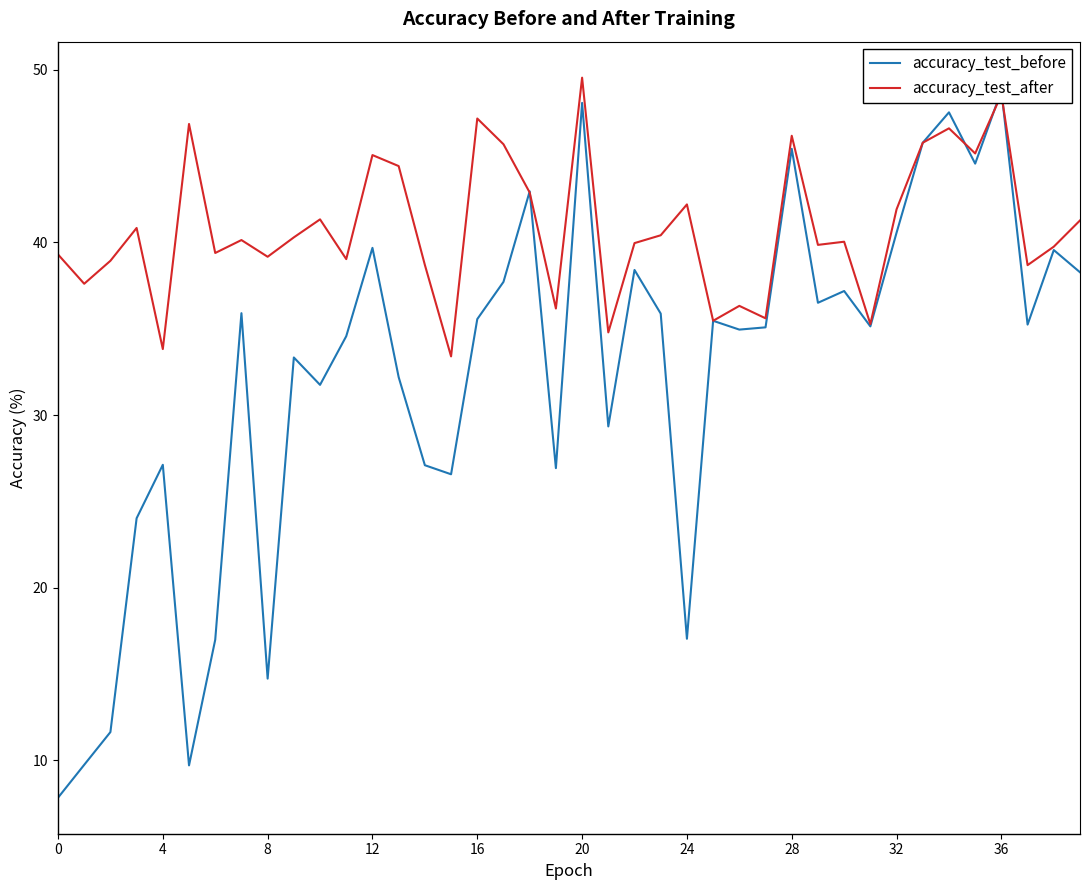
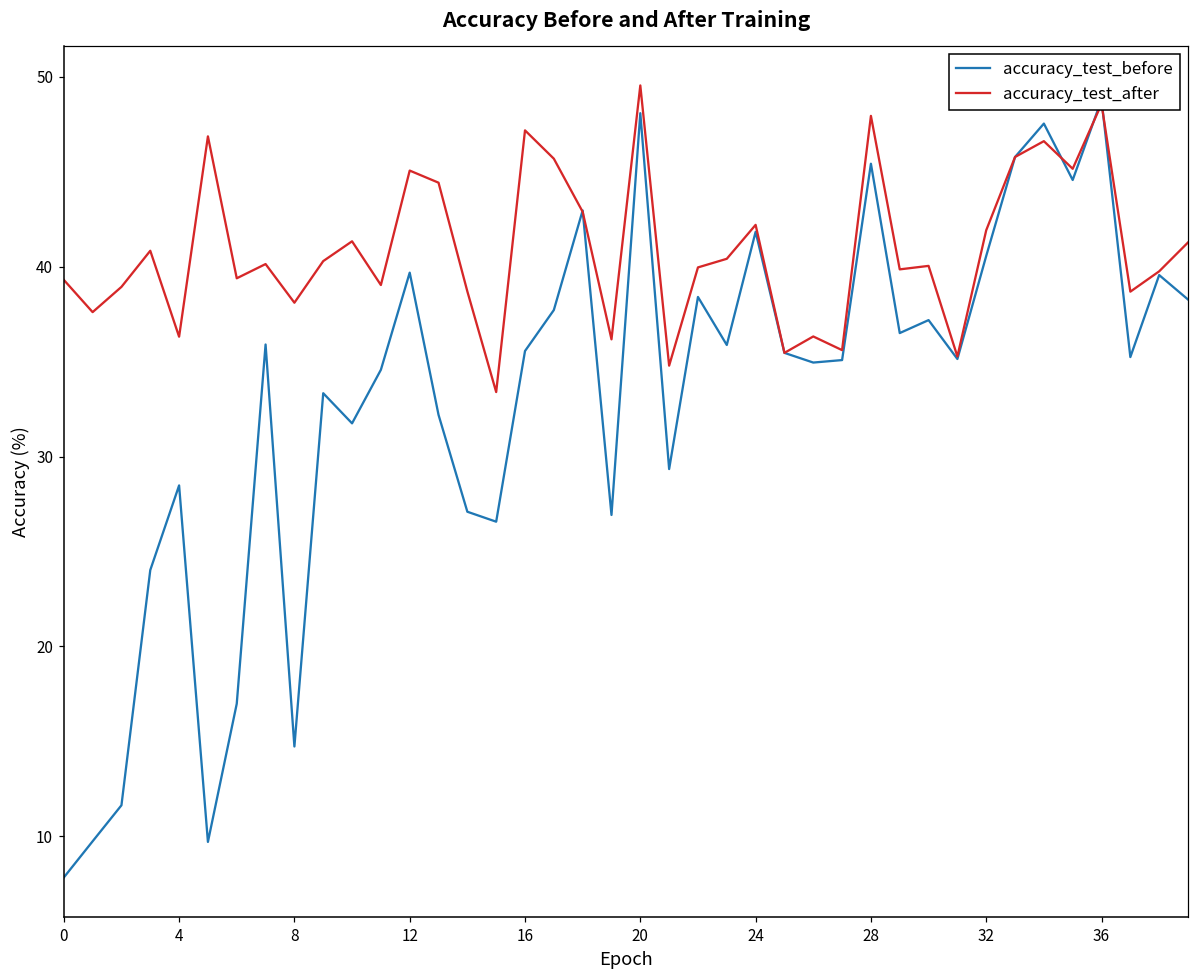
  {
    "accuracy_test_before": {
      "0": 7.8,
-     "4": 27.1,
+     "4": 28.5,
      "8": 14.7,
      "12": 39.7,
      "16": 35.6,
      "20": 48.1,
-     "24": 17.0,
+     "24": 41.8,
      "28": 45.4,
      "32": 40.6
    },
    "accuracy_test_after": {
      "0": 39.3,
-     "4": 33.8,
-     "8": 39.2,
+     "4": 36.3,
+     "8": 38.1,
      "12": 45.1,
      "16": 47.2,
      "20": 49.5,
      "24": 42.2,
-     "28": 46.2,
+     "28": 47.9,
      "32": 41.9
    }
  }
